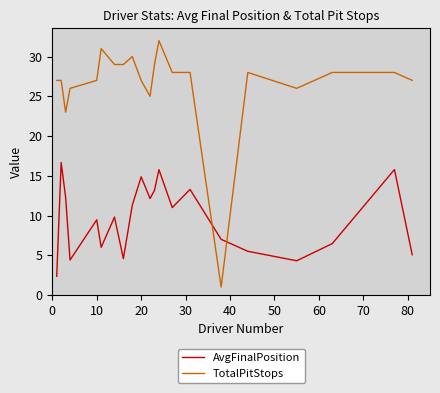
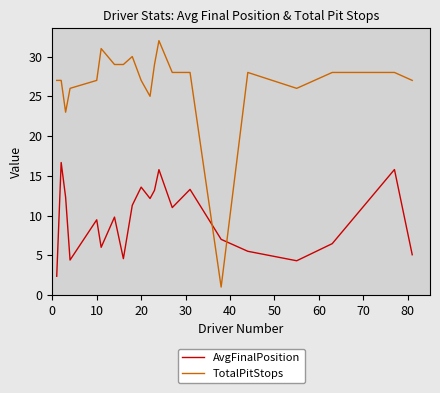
  {
    "AvgFinalPosition": {
      "10": 9,
-     "20": 15
+     "20": 14
    },
    "TotalPitStops": {
      "10": 27,
      "20": 27
    }
  }
